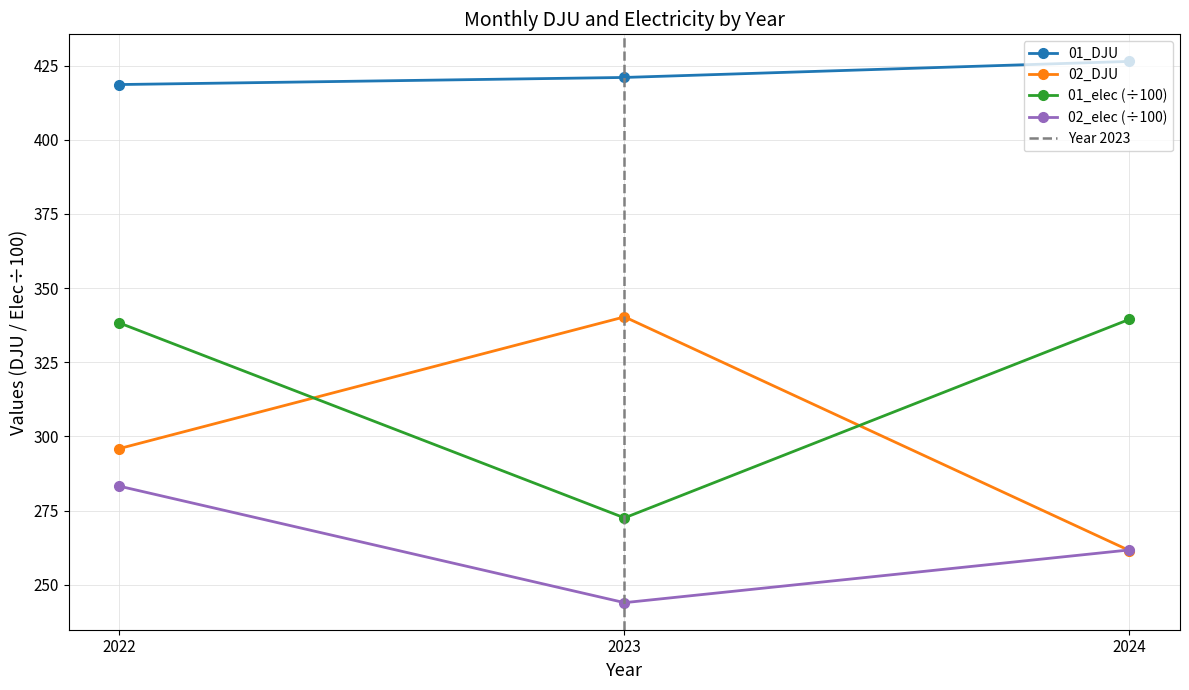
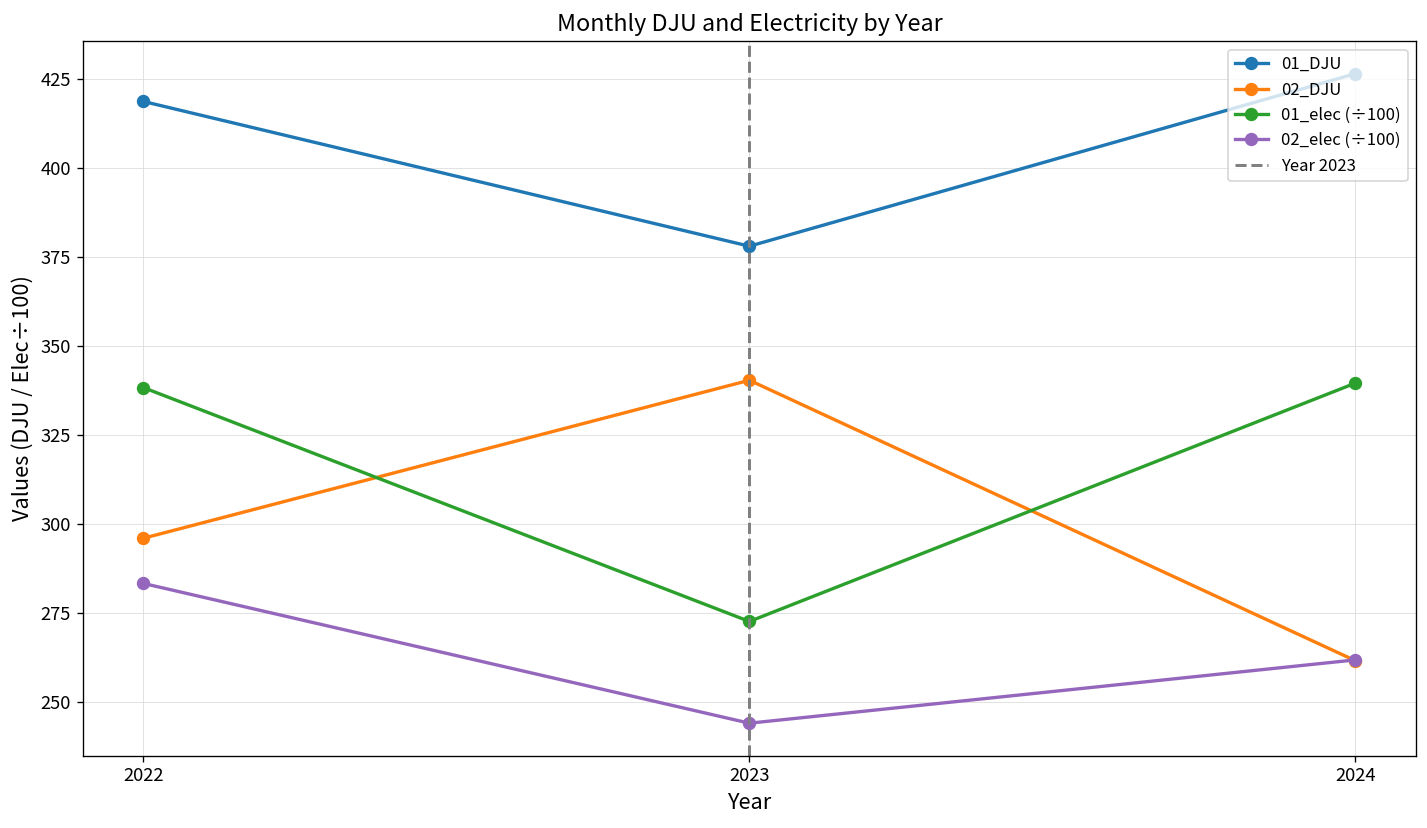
  {
    "01_DJU": {
      "2022": 419,
-     "2023": 421
+     "2023": 378
    },
    "02_DJU": {
      "2022": 296,
      "2023": 340
    },
    "01_elec (÷100)": {
      "2022": 338,
      "2023": 273,
      "2024": 340
    },
    "02_elec (÷100)": {
      "2022": 283,
      "2023": 244
    }
  }
